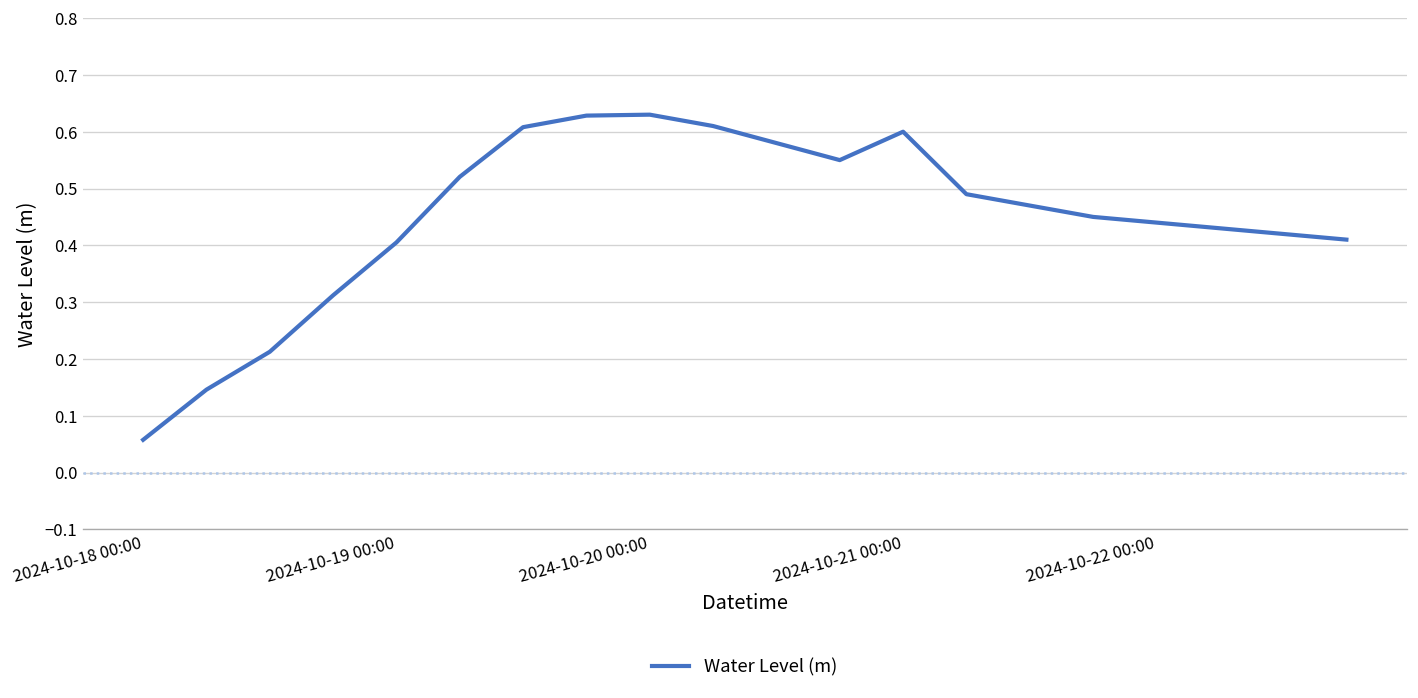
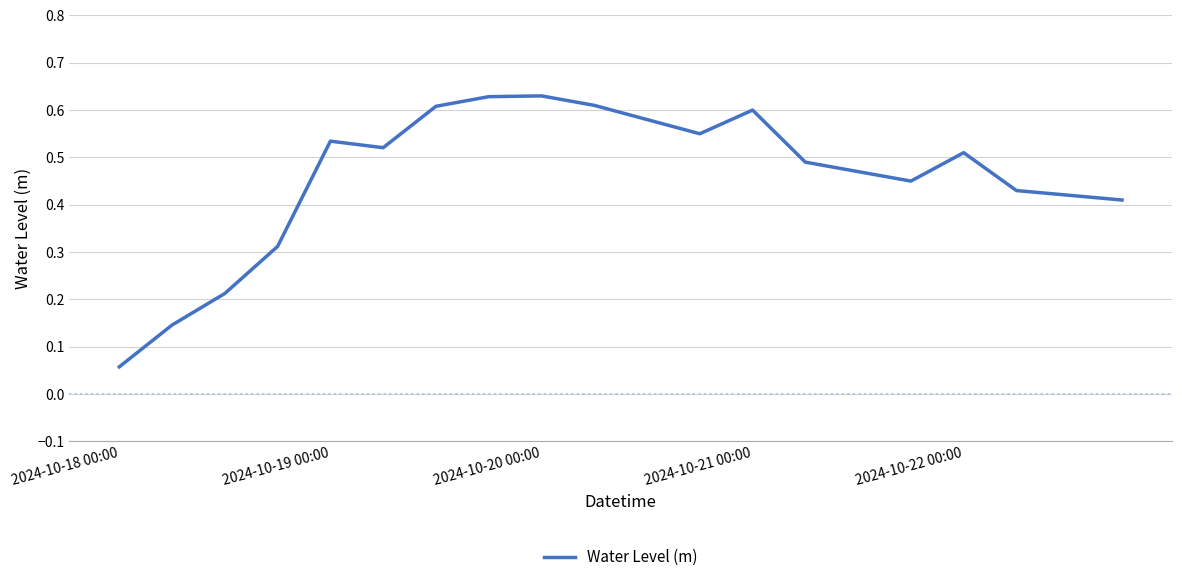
  {
    "2024-10-18 00:00": 0.06,
-   "2024-10-19 00:00": 0.41,
+   "2024-10-19 00:00": 0.53,
    "2024-10-20 00:00": 0.63,
    "2024-10-21 00:00": 0.60,
-   "2024-10-22 00:00": 0.44
+   "2024-10-22 00:00": 0.51
  }
